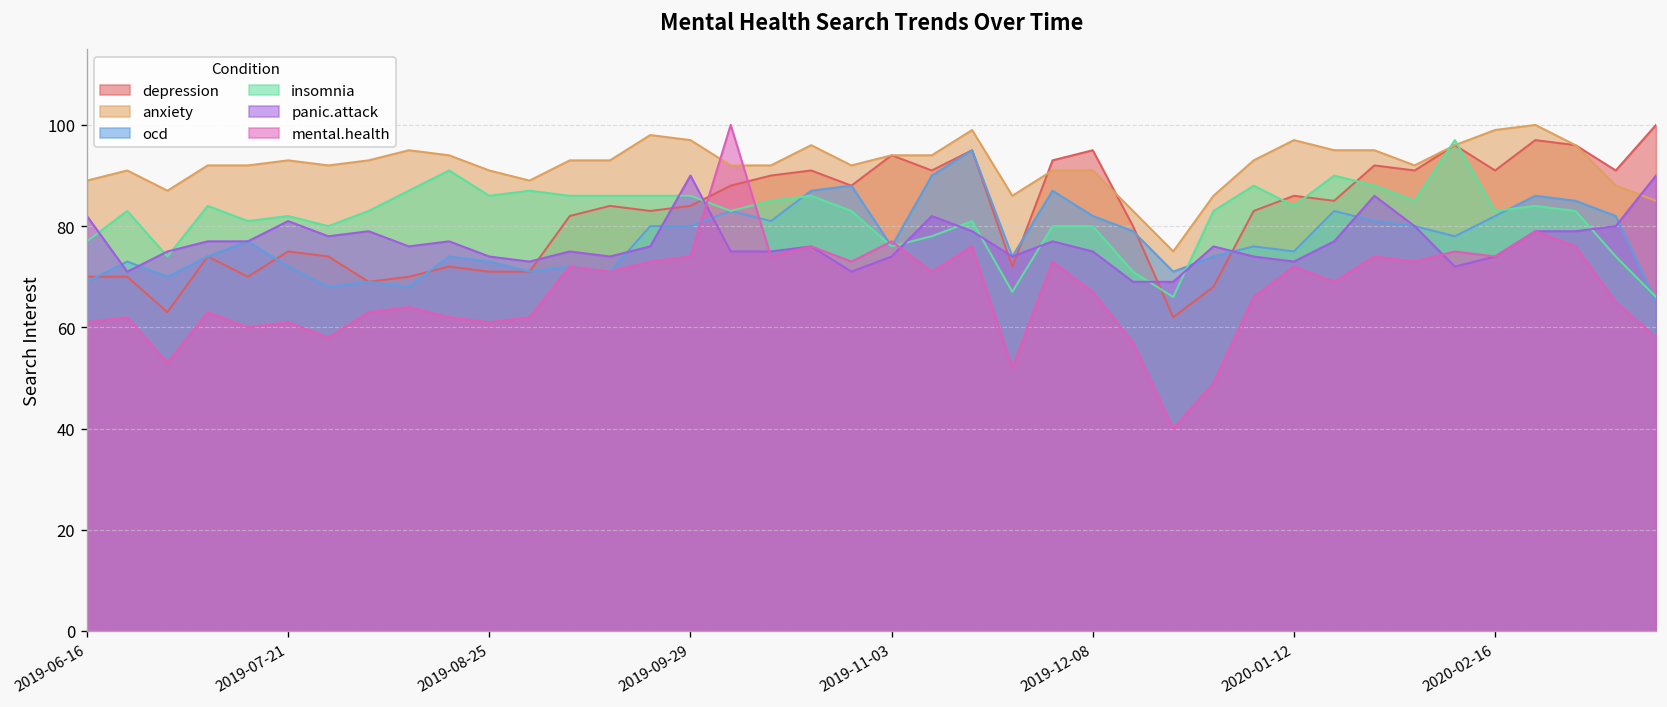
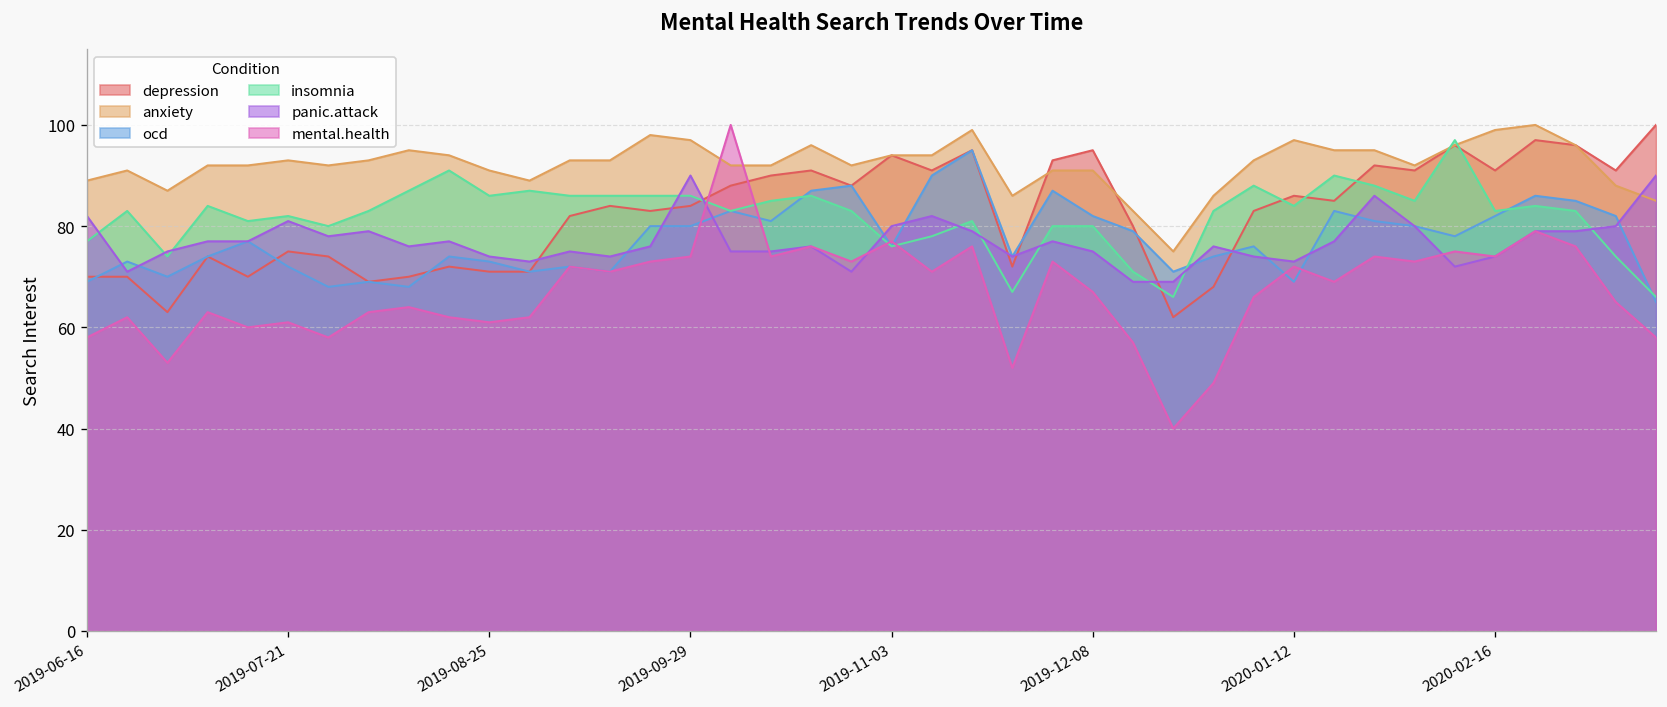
  {
    "ocd": {
      "2019-06-16": 69,
      "2019-07-21": 72,
      "2019-08-25": 73,
      "2019-09-29": 80,
      "2019-12-08": 82,
-     "2020-01-12": 75,
+     "2020-01-12": 69,
      "2020-02-16": 82
    },
    "insomnia": {
      "2019-06-16": 77,
      "2019-07-21": 82,
      "2019-08-25": 86,
      "2019-09-29": 86,
      "2019-12-08": 80,
      "2020-01-12": 84,
      "2020-02-16": 83
    },
    "panic.attack": {
      "2019-06-16": 82,
      "2019-07-21": 81,
      "2019-08-25": 74,
      "2019-09-29": 90,
-     "2019-11-03": 74,
+     "2019-11-03": 80,
      "2019-12-08": 75,
      "2020-01-12": 73
    },
    "mental.health": {
-     "2019-06-16": 61,
+     "2019-06-16": 58,
      "2019-07-21": 61,
      "2019-08-25": 61,
      "2019-09-29": 74,
      "2019-11-03": 77,
      "2019-12-08": 67,
      "2020-01-12": 72
    }
  }
